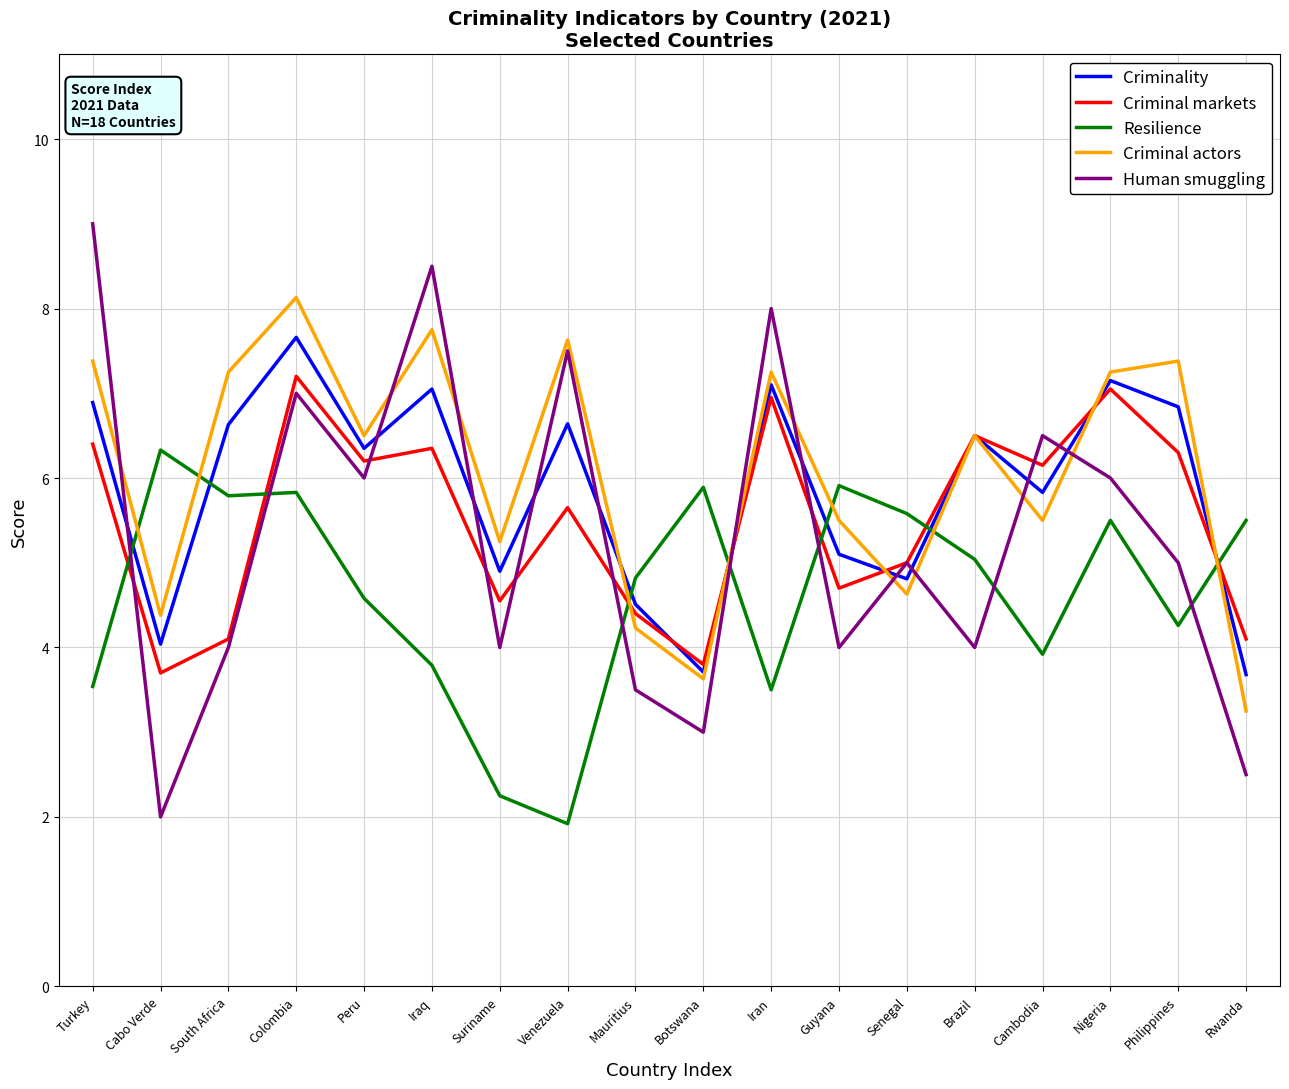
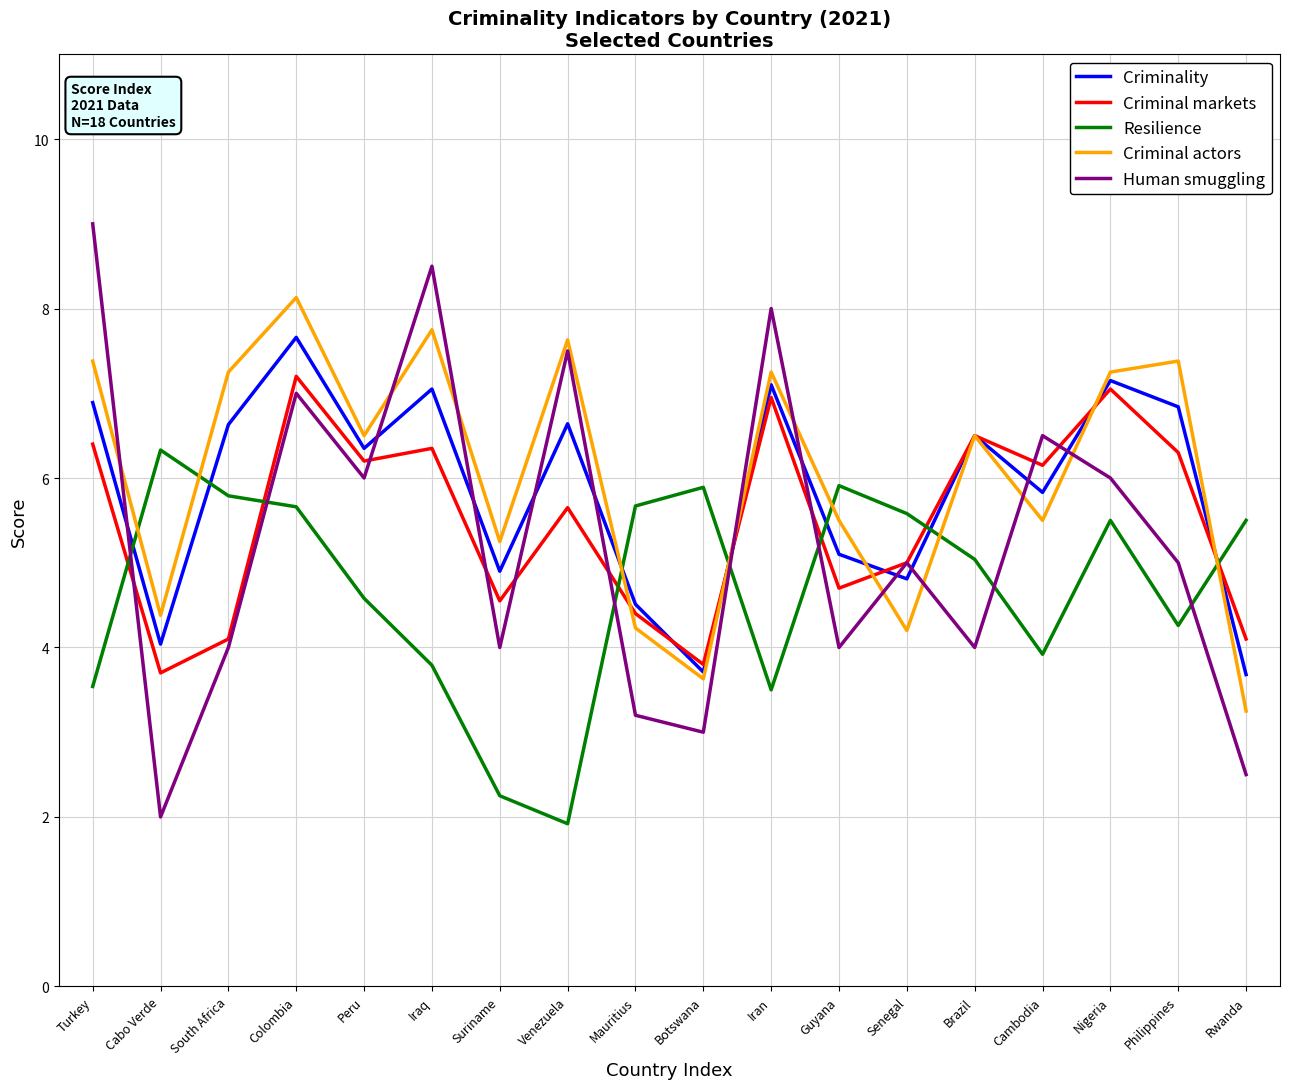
  {
    "Criminality": {
      "Turkey": 6.9,
      "Cabo Verde": 4.0,
      "South Africa": 6.6,
      "Colombia": 7.7,
      "Peru": 6.4,
      "Iraq": 7.1,
      "Suriname": 4.9,
      "Venezuela": 6.6,
      "Mauritius": 4.5,
      "Botswana": 3.7,
      "Iran": 7.1,
      "Guyana": 5.1,
      "Senegal": 4.8,
      "Cambodia": 5.8,
      "Nigeria": 7.2,
      "Philippines": 6.8,
      "Rwanda": 3.7
    },
    "Criminal markets": {
      "Turkey": 6.4,
      "Cabo Verde": 3.7,
      "South Africa": 4.1,
      "Colombia": 7.2,
      "Peru": 6.2,
      "Iraq": 6.4,
      "Suriname": 4.6,
      "Venezuela": 5.7,
      "Mauritius": 4.4,
      "Botswana": 3.8,
      "Iran": 7.0,
      "Guyana": 4.7,
      "Cambodia": 6.2,
      "Nigeria": 7.1,
      "Philippines": 6.3,
      "Rwanda": 4.1
    },
    "Resilience": {
      "Turkey": 3.5,
      "Cabo Verde": 6.3,
      "South Africa": 5.8,
-     "Colombia": 5.8,
+     "Colombia": 5.7,
      "Peru": 4.6,
      "Iraq": 3.8,
      "Suriname": 2.3,
      "Venezuela": 1.9,
-     "Mauritius": 4.8,
+     "Mauritius": 5.7,
      "Botswana": 5.9,
      "Iran": 3.5,
      "Guyana": 5.9,
      "Senegal": 5.6,
      "Brazil": 5.0,
      "Cambodia": 3.9,
      "Nigeria": 5.5,
      "Philippines": 4.3,
      "Rwanda": 5.5
    },
    "Criminal actors": {
      "Turkey": 7.4,
      "Cabo Verde": 4.4,
      "South Africa": 7.3,
      "Colombia": 8.1,
      "Peru": 6.5,
      "Iraq": 7.8,
      "Suriname": 5.3,
      "Venezuela": 7.6,
      "Mauritius": 4.2,
      "Botswana": 3.6,
      "Iran": 7.3,
      "Guyana": 5.5,
-     "Senegal": 4.6,
+     "Senegal": 4.2,
      "Cambodia": 5.5,
      "Nigeria": 7.3,
      "Philippines": 7.4,
      "Rwanda": 3.3
    },
    "Human smuggling": {
      "Turkey": 9.0,
      "Cabo Verde": 2.0,
      "South Africa": 4.0,
      "Colombia": 7.0,
      "Peru": 6.0,
      "Iraq": 8.5,
      "Suriname": 4.0,
      "Venezuela": 7.5,
-     "Mauritius": 3.5,
+     "Mauritius": 3.2,
      "Botswana": 3.0,
      "Iran": 8.0,
      "Guyana": 4.0,
      "Brazil": 4.0,
      "Cambodia": 6.5,
      "Nigeria": 6.0,
      "Philippines": 5.0,
      "Rwanda": 2.5
    }
  }
